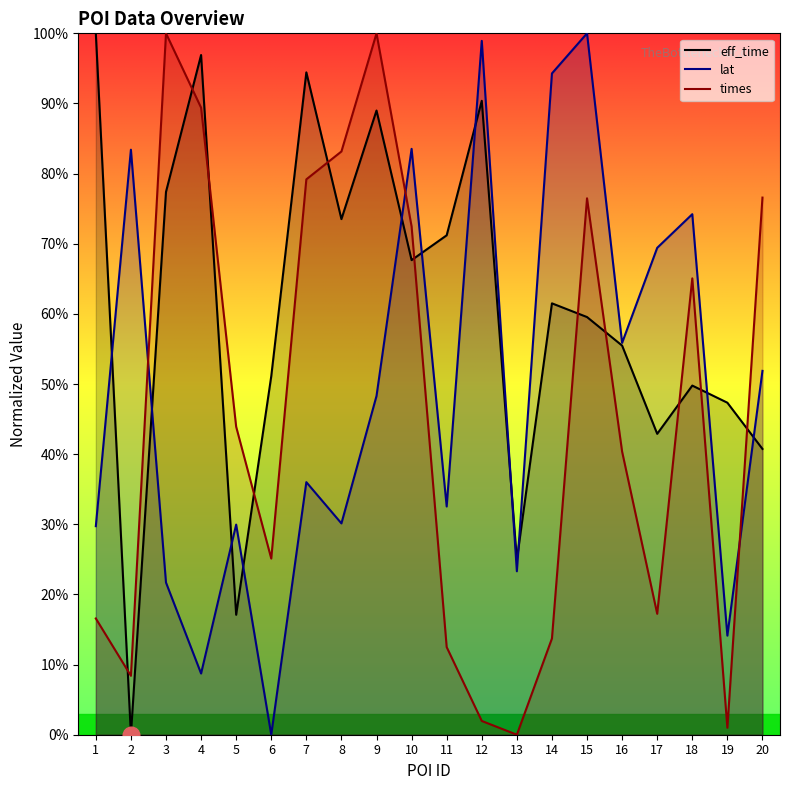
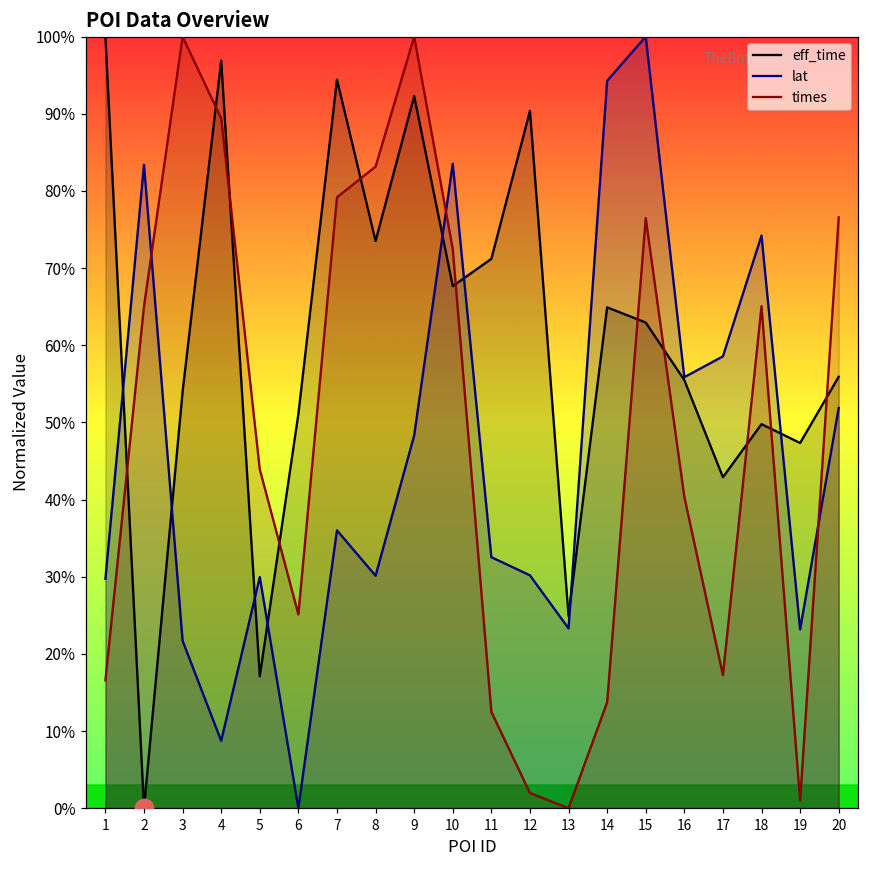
  {
    "eff_time": {
      "1": "100%",
-     "3": "77%",
+     "3": "54%",
      "4": "97%",
      "5": "17%",
      "6": "51%",
      "7": "94%",
      "8": "74%",
-     "9": "89%",
+     "9": "92%",
      "10": "68%",
      "11": "71%",
      "12": "90%",
      "13": "25%",
-     "14": "62%",
-     "15": "60%",
+     "14": "65%",
+     "15": "63%",
      "16": "55%",
      "17": "43%",
      "18": "50%",
      "19": "47%",
-     "20": "41%"
+     "20": "56%"
    },
    "lat": {
      "1": "30%",
      "2": "83%",
      "3": "22%",
      "4": "9%",
      "5": "30%",
      "7": "36%",
      "8": "30%",
      "9": "48%",
      "10": "84%",
      "11": "33%",
-     "12": "99%",
+     "12": "30%",
      "13": "23%",
      "14": "94%",
      "15": "100%",
      "16": "56%",
-     "17": "69%",
+     "17": "59%",
      "18": "74%",
-     "19": "14%",
+     "19": "23%",
      "20": "52%"
    },
    "times": {
      "1": "17%",
-     "2": "8%",
+     "2": "65%",
      "3": "100%",
      "4": "89%",
      "5": "44%",
      "6": "25%",
      "7": "79%",
      "8": "83%",
      "9": "100%",
      "10": "72%",
      "11": "12%",
      "14": "14%",
      "15": "76%",
      "16": "40%",
      "17": "17%",
      "18": "65%",
      "20": "77%"
    }
  }
